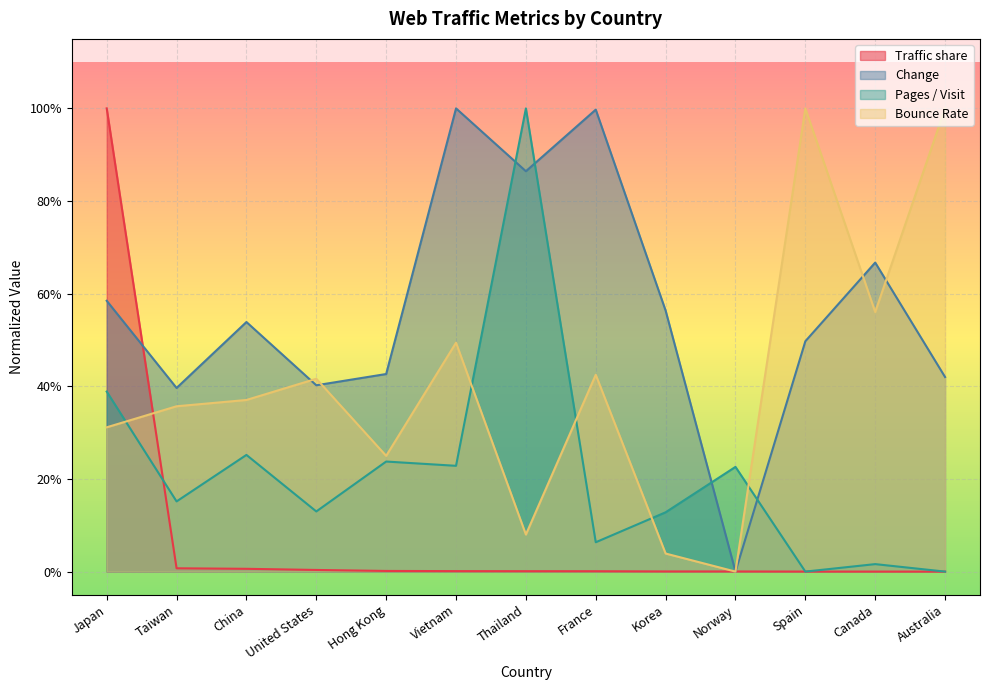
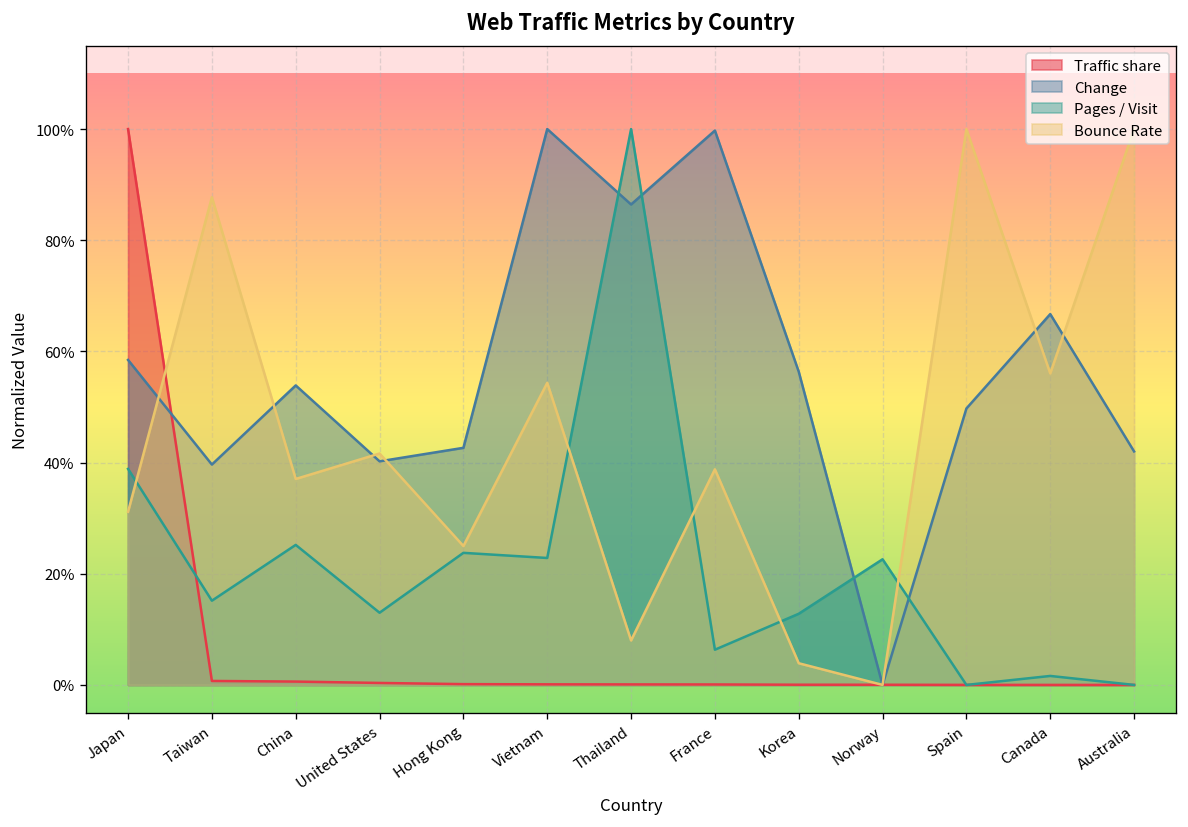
  {
    "Traffic share": {
      "Japan": "100%",
      "Taiwan": "1%",
      "China": "1%",
      "United States": "0%",
      "Hong Kong": "0%",
      "Vietnam": "0%",
      "Thailand": "0%",
      "France": "0%",
      "Korea": "0%",
      "Canada": "0%"
    },
    "Bounce Rate": {
      "Japan": "31%",
-     "Taiwan": "36%",
+     "Taiwan": "88%",
      "China": "37%",
      "United States": "42%",
      "Hong Kong": "25%",
-     "Vietnam": "49%",
+     "Vietnam": "54%",
      "Thailand": "8%",
-     "France": "42%",
+     "France": "39%",
      "Korea": "4%",
      "Spain": "100%",
      "Canada": "56%"
    }
  }
